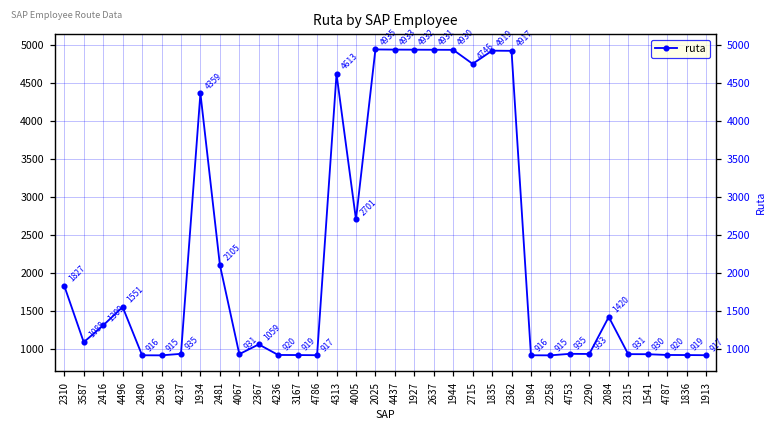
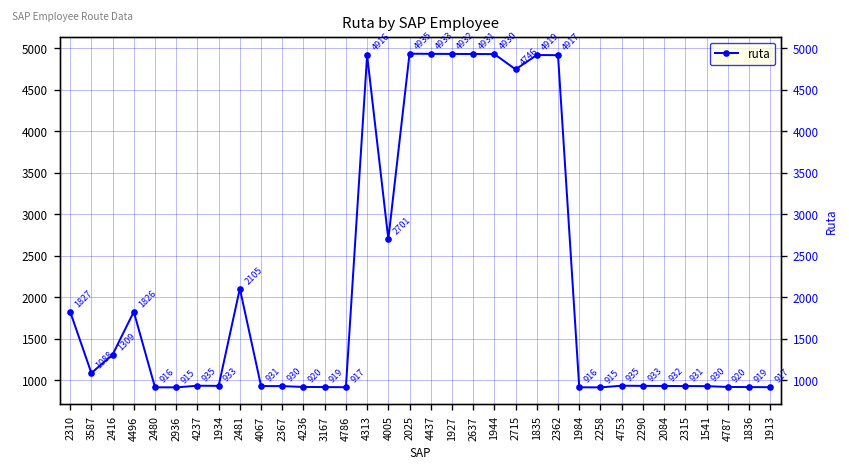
  {
    "2310": 1827,
-   "4496": 1551,
+   "4496": 1826,
    "2480": 916,
    "4237": 935,
-   "1934": 4359,
+   "1934": 933,
    "2481": 2105,
-   "2367": 1059,
+   "2367": 930,
    "4236": 920,
    "3167": 919,
    "4786": 917,
-   "4313": 4613,
+   "4313": 4916,
    "4005": 2701,
    "2025": 4935,
    "4437": 4933,
    "1927": 4932,
    "2637": 4931,
    "1944": 4930,
    "1835": 4919,
    "2362": 4917,
    "1984": 916,
    "4753": 935,
    "2290": 933,
-   "2084": 1420,
+   "2084": 932,
    "2315": 931,
    "1541": 930,
    "4787": 920,
    "1836": 919,
    "1913": 917
  }
